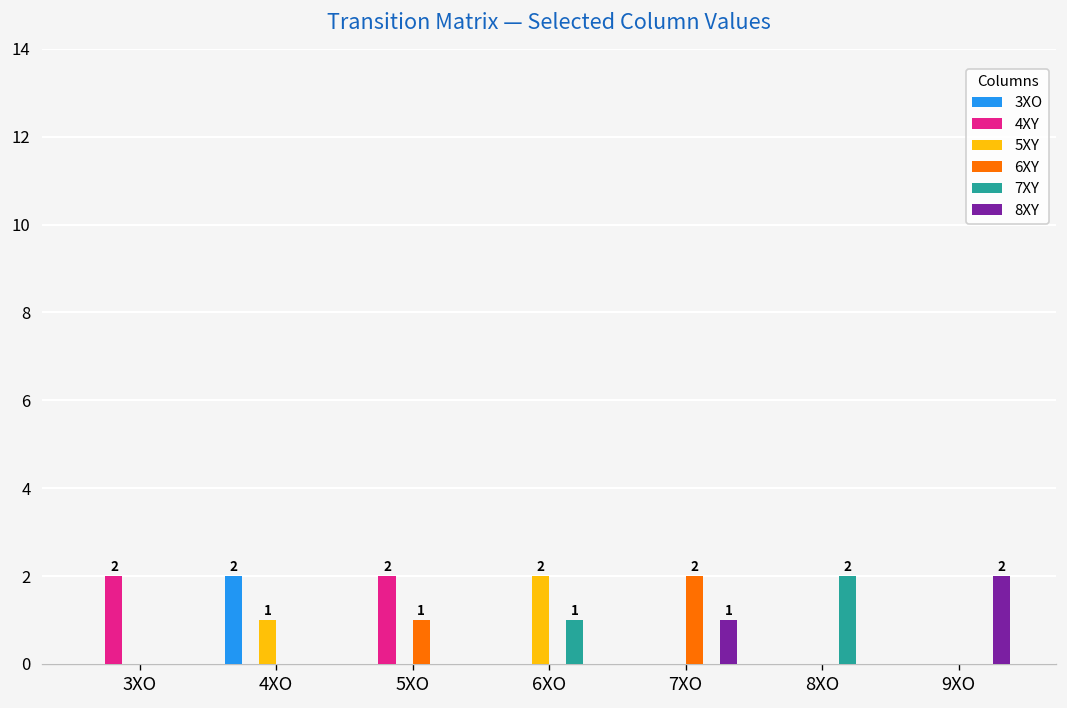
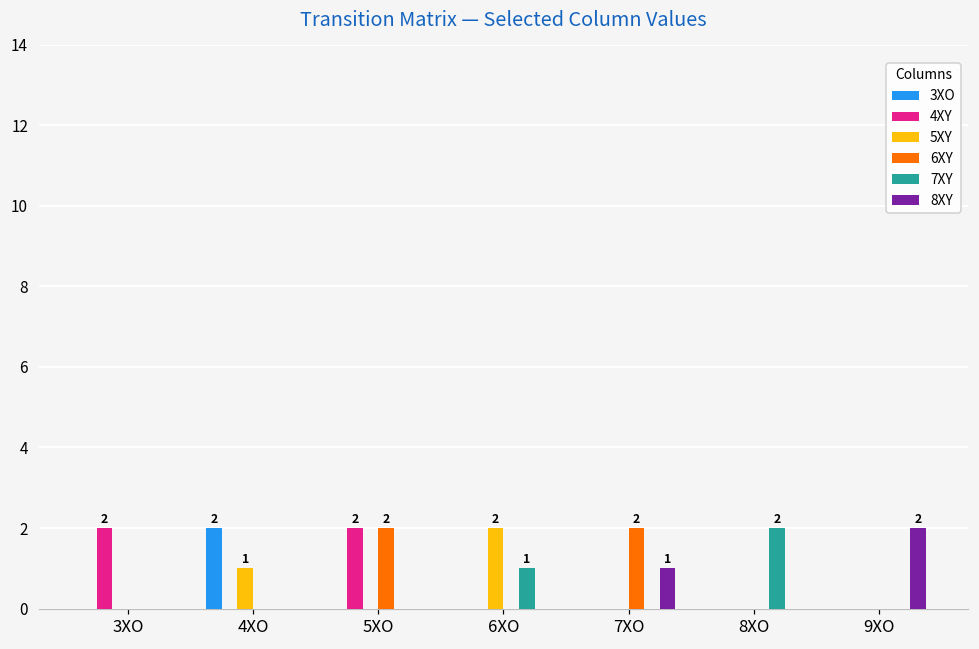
  {
    "3XO": {
      "4XO": 2
    },
    "4XY": {
      "3XO": 2,
      "5XO": 2
    },
    "5XY": {
      "4XO": 1,
      "6XO": 2
    },
    "6XY": {
-     "5XO": 1,
+     "5XO": 2,
      "7XO": 2
    },
    "7XY": {
      "6XO": 1,
      "8XO": 2
    },
    "8XY": {
      "7XO": 1,
      "9XO": 2
    }
  }
